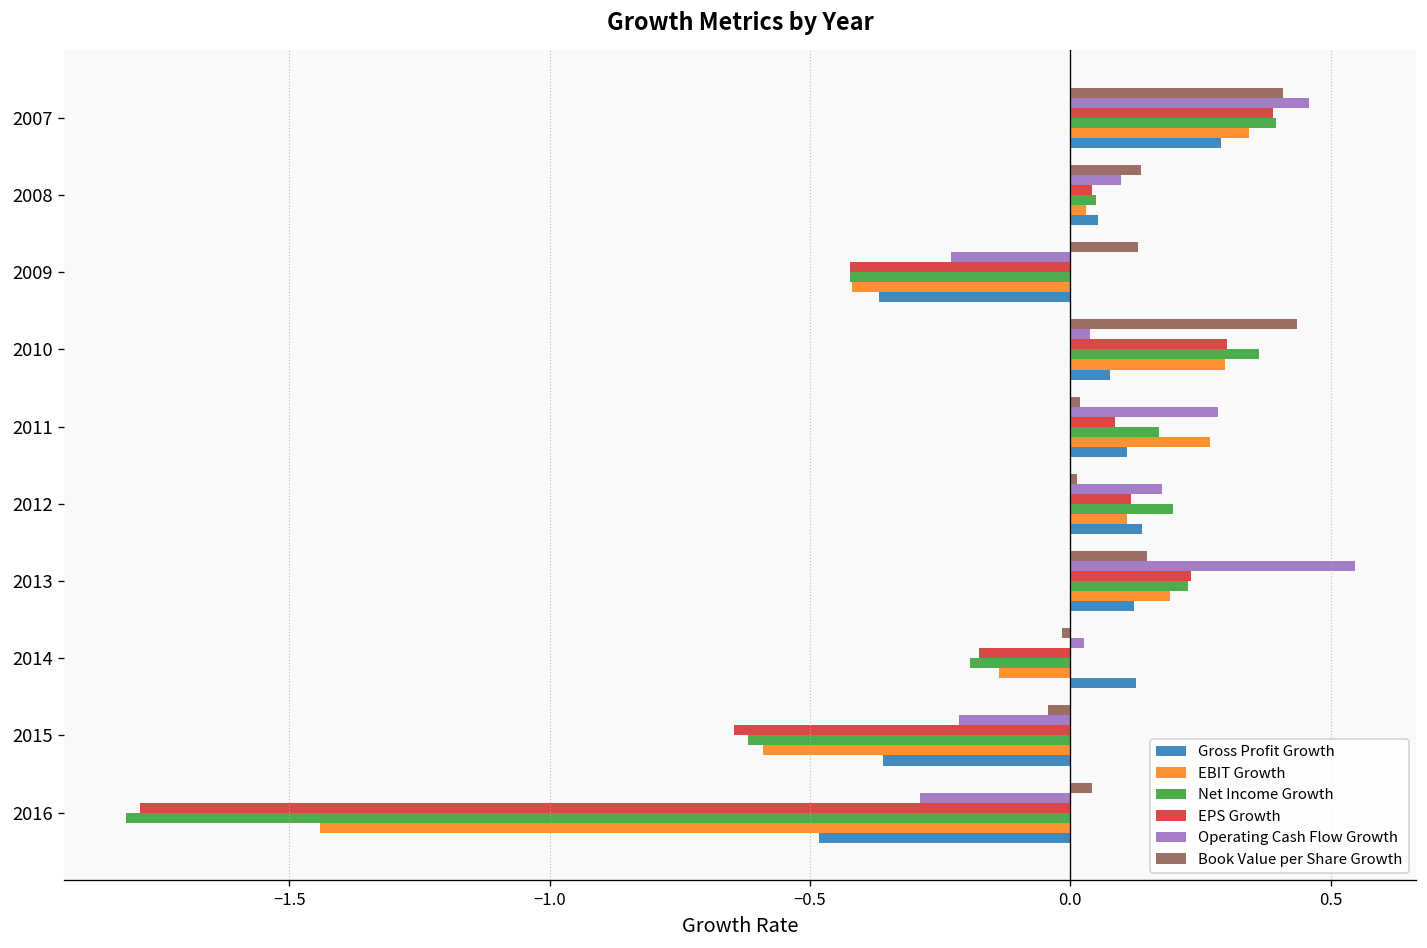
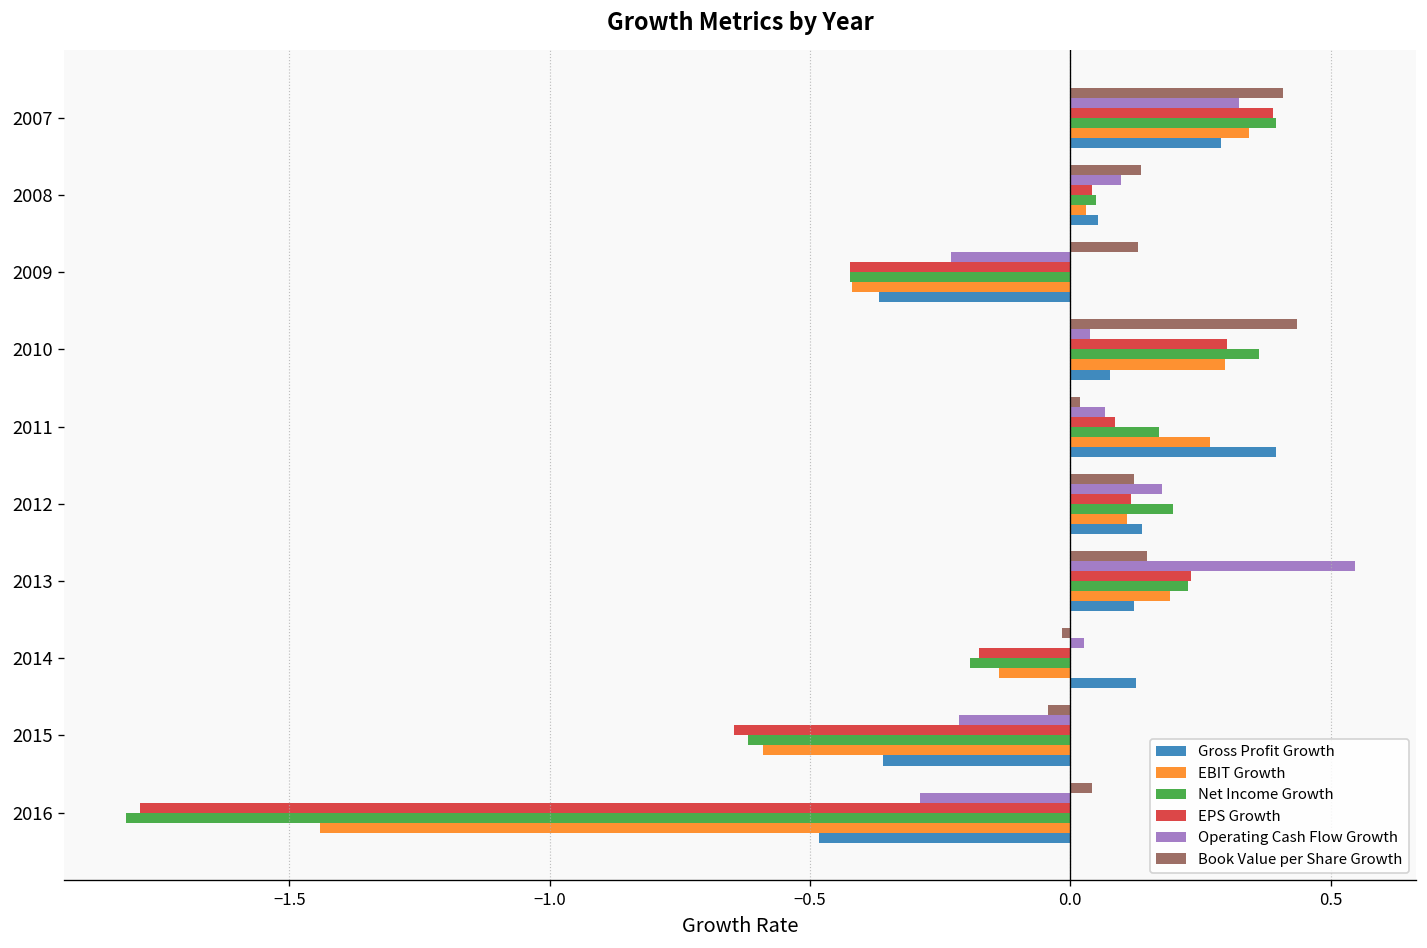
  {
    "Gross Profit Growth": {
      "2007": 0.29,
      "2008": 0.05,
      "2009": -0.37,
      "2010": 0.08,
-     "2011": 0.11,
+     "2011": 0.40,
      "2012": 0.14,
      "2013": 0.12,
      "2014": 0.13,
      "2015": -0.36,
      "2016": -0.48
    },
    "EBIT Growth": {
      "2007": 0.34,
      "2008": 0.03,
      "2009": -0.42,
      "2010": 0.30,
      "2011": 0.27,
      "2012": 0.11,
      "2013": 0.19,
      "2014": -0.14,
      "2015": -0.59,
      "2016": -1.44
    },
    "Net Income Growth": {
      "2007": 0.40,
      "2008": 0.05,
      "2009": -0.42,
      "2010": 0.36,
      "2011": 0.17,
      "2012": 0.20,
      "2013": 0.23,
      "2014": -0.19,
      "2015": -0.62,
      "2016": -1.81
    },
    "EPS Growth": {
      "2007": 0.39,
      "2008": 0.04,
      "2009": -0.42,
      "2010": 0.30,
      "2011": 0.09,
      "2012": 0.12,
      "2013": 0.23,
      "2014": -0.17,
      "2015": -0.65,
      "2016": -1.79
    },
    "Operating Cash Flow Growth": {
-     "2007": 0.46,
+     "2007": 0.32,
      "2008": 0.10,
      "2009": -0.23,
      "2010": 0.04,
-     "2011": 0.28,
+     "2011": 0.07,
      "2012": 0.18,
      "2013": 0.55,
      "2014": 0.03,
      "2015": -0.21,
      "2016": -0.29
    },
    "Book Value per Share Growth": {
      "2007": 0.41,
      "2008": 0.14,
      "2009": 0.13,
      "2010": 0.43,
      "2011": 0.02,
-     "2012": 0.01,
+     "2012": 0.12,
      "2013": 0.15,
      "2014": -0.02,
      "2015": -0.04,
      "2016": 0.04
    }
  }
